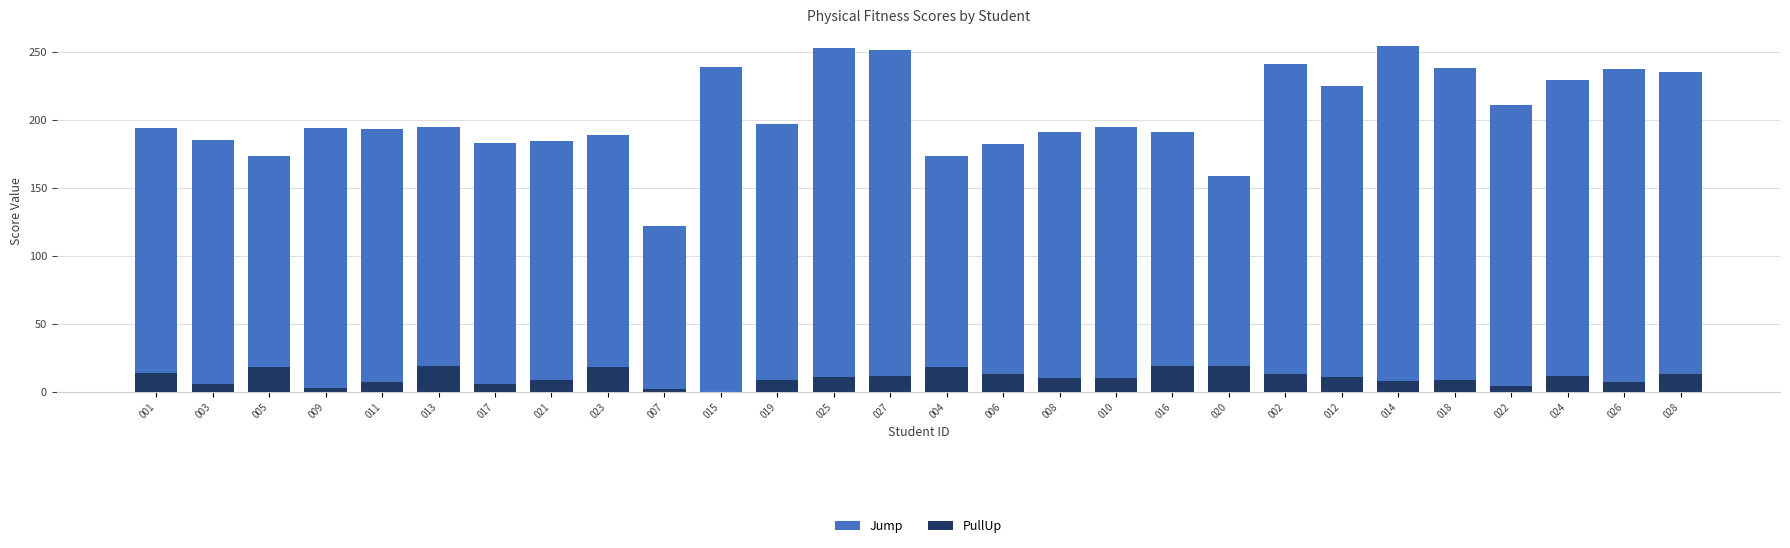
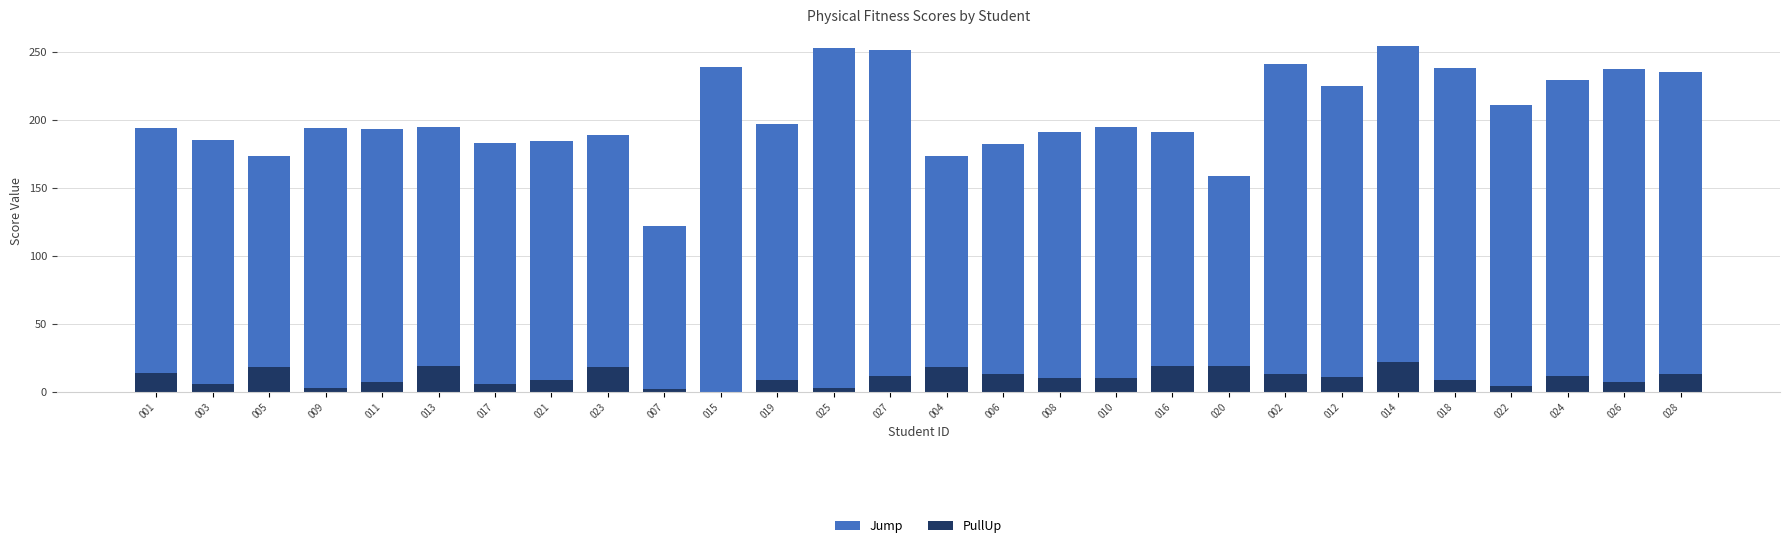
  {
    "Jump": {
      "001": 194,
      "003": 185,
      "005": 173,
      "009": 194,
      "011": 193,
      "013": 195,
      "017": 183,
      "021": 184,
      "023": 189,
      "007": 122,
      "015": 239,
      "019": 197,
      "025": 253,
      "027": 251,
      "004": 173,
      "006": 182,
      "008": 191,
      "010": 195,
      "016": 191,
      "020": 159,
      "002": 241,
      "012": 225,
      "014": 254,
      "018": 238,
      "022": 211,
      "024": 229,
      "026": 237,
      "028": 235
    },
    "PullUp": {
      "015": 0,
-     "025": 11,
-     "014": 8
+     "025": 3,
+     "014": 22
    }
  }
